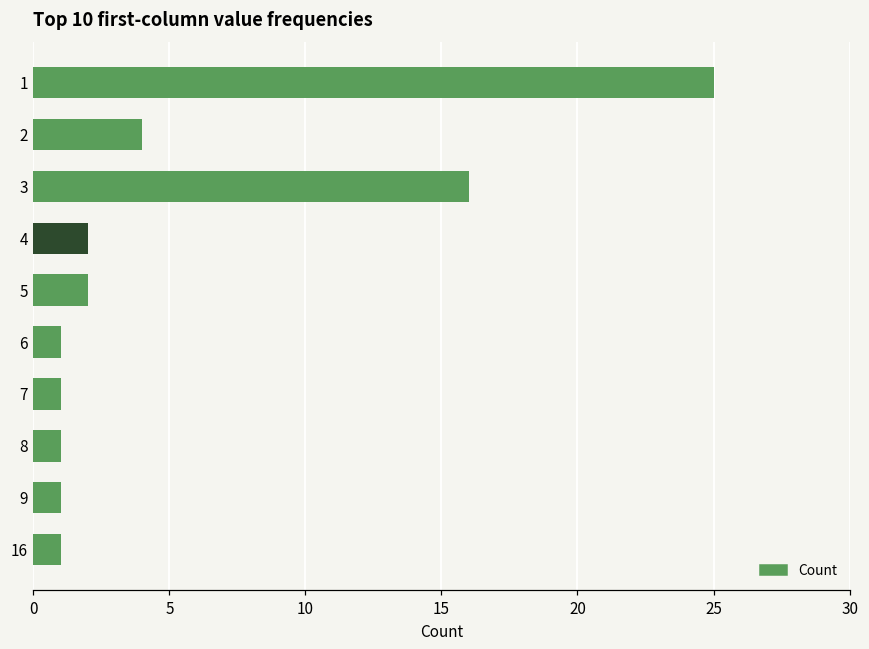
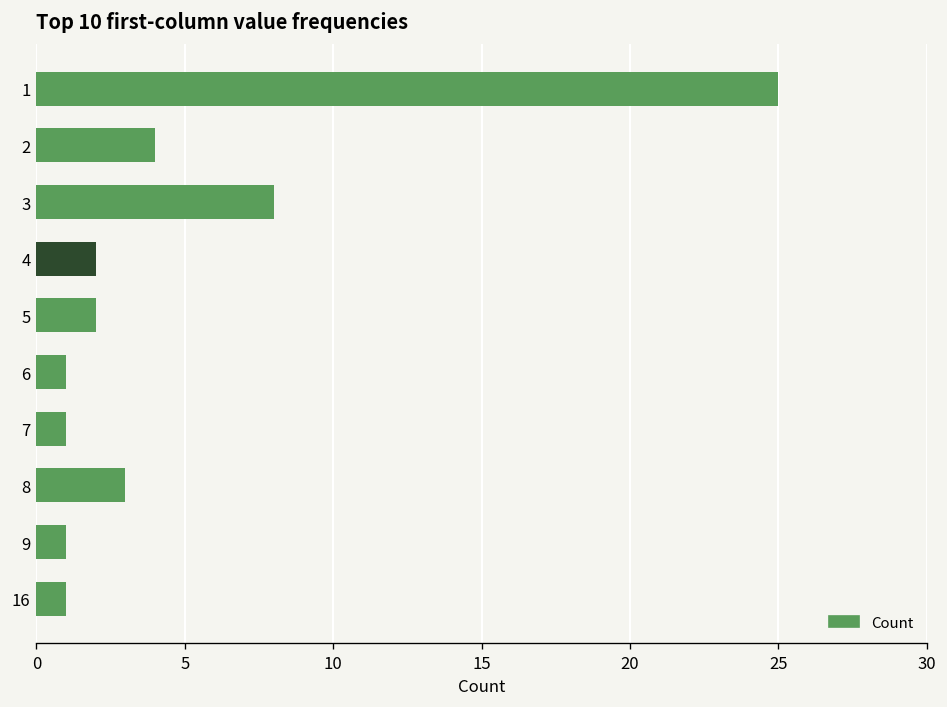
  {
    "1": 25,
    "2": 4,
-   "3": 16,
+   "3": 8,
    "4": 2,
    "5": 2,
    "6": 1,
    "7": 1,
-   "8": 1,
+   "8": 3,
    "9": 1,
    "16": 1
  }
